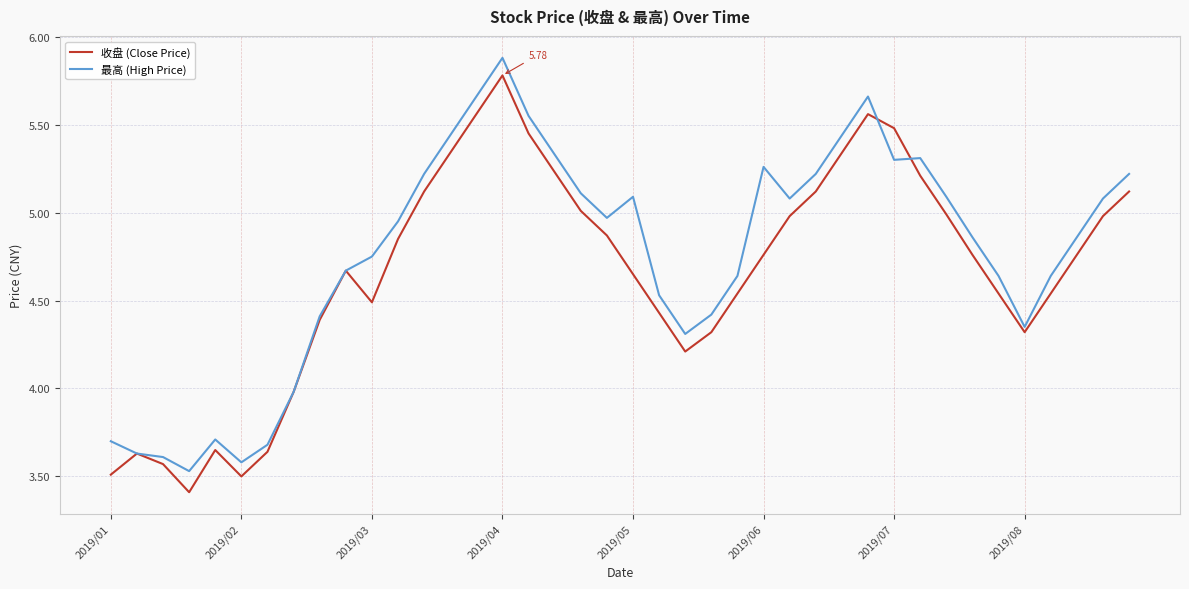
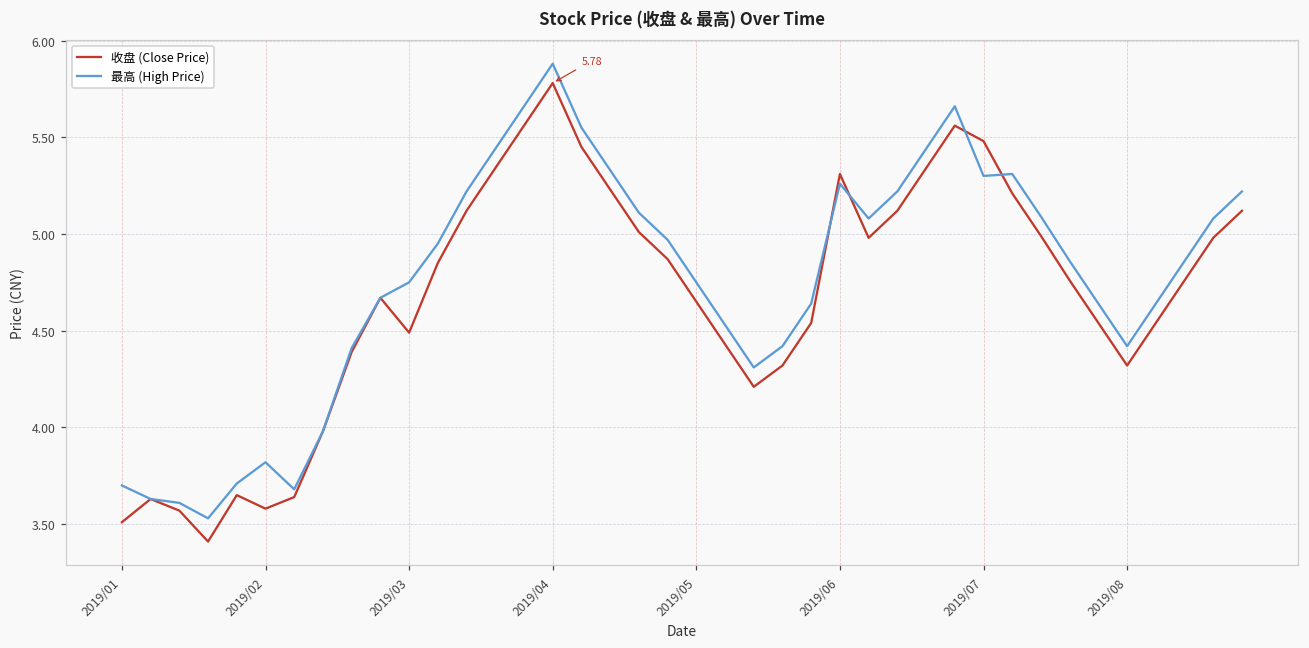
  {
    "收盘 (Close Price)": {
      "2019/01": 3.51,
-     "2019/02": 3.50,
+     "2019/02": 3.58,
      "2019/03": 4.49,
      "2019/05": 4.65,
-     "2019/06": 4.76,
+     "2019/06": 5.31,
      "2019/07": 5.48,
      "2019/08": 4.32
    },
    "最高 (High Price)": {
      "2019/01": 3.70,
-     "2019/02": 3.58,
+     "2019/02": 3.82,
      "2019/03": 4.75,
-     "2019/05": 5.09,
+     "2019/05": 4.75,
      "2019/06": 5.26,
      "2019/07": 5.30,
-     "2019/08": 4.35
+     "2019/08": 4.42
    }
  }
